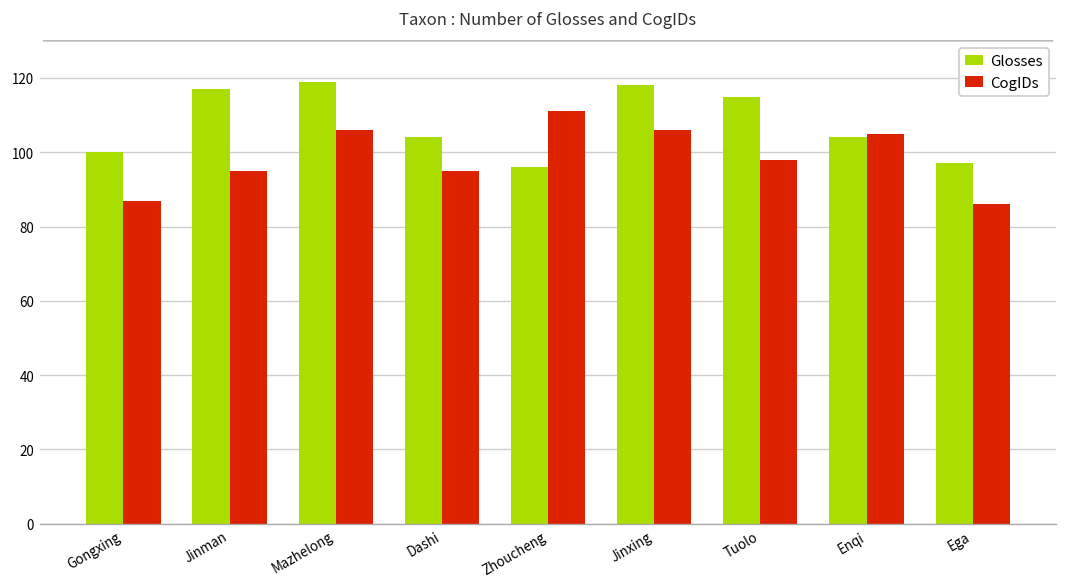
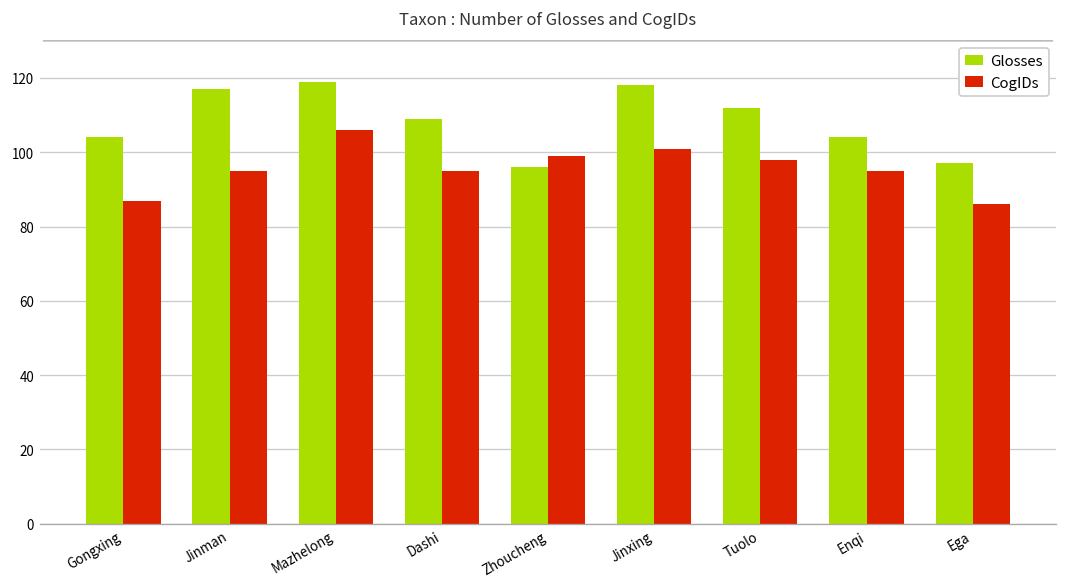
  {
    "Glosses": {
-     "Gongxing": 100,
+     "Gongxing": 104,
      "Jinman": 117,
      "Mazhelong": 119,
-     "Dashi": 104,
+     "Dashi": 109,
      "Zhoucheng": 96,
      "Jinxing": 118,
-     "Tuolo": 115,
+     "Tuolo": 112,
      "Enqi": 104,
      "Ega": 97
    },
    "CogIDs": {
      "Gongxing": 87,
      "Jinman": 95,
      "Mazhelong": 106,
      "Dashi": 95,
-     "Zhoucheng": 111,
-     "Jinxing": 106,
+     "Zhoucheng": 99,
+     "Jinxing": 101,
      "Tuolo": 98,
-     "Enqi": 105,
+     "Enqi": 95,
      "Ega": 86
    }
  }
